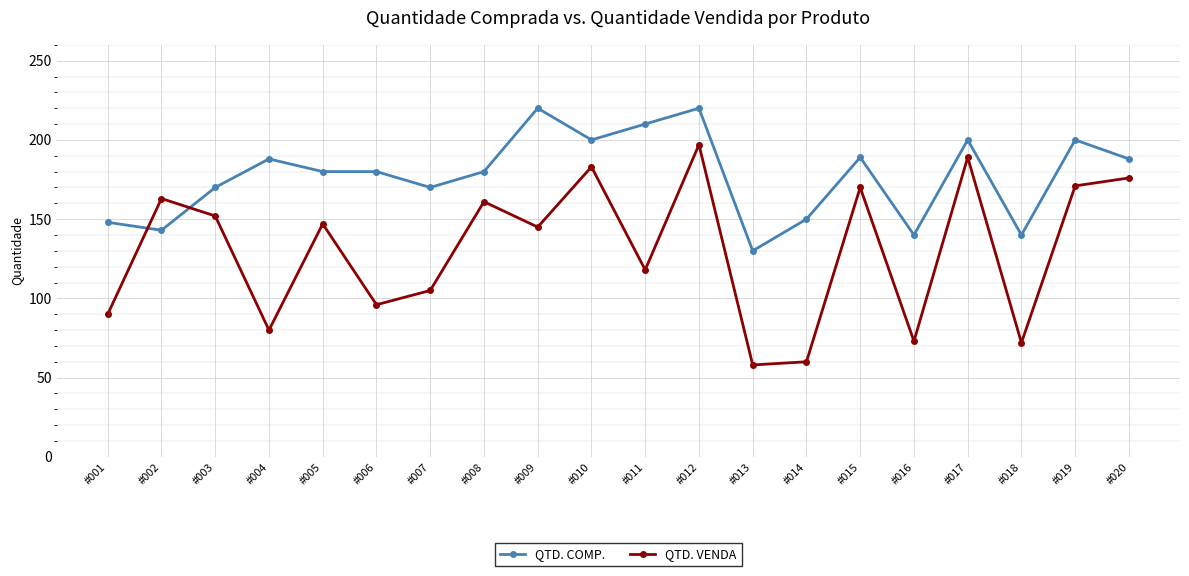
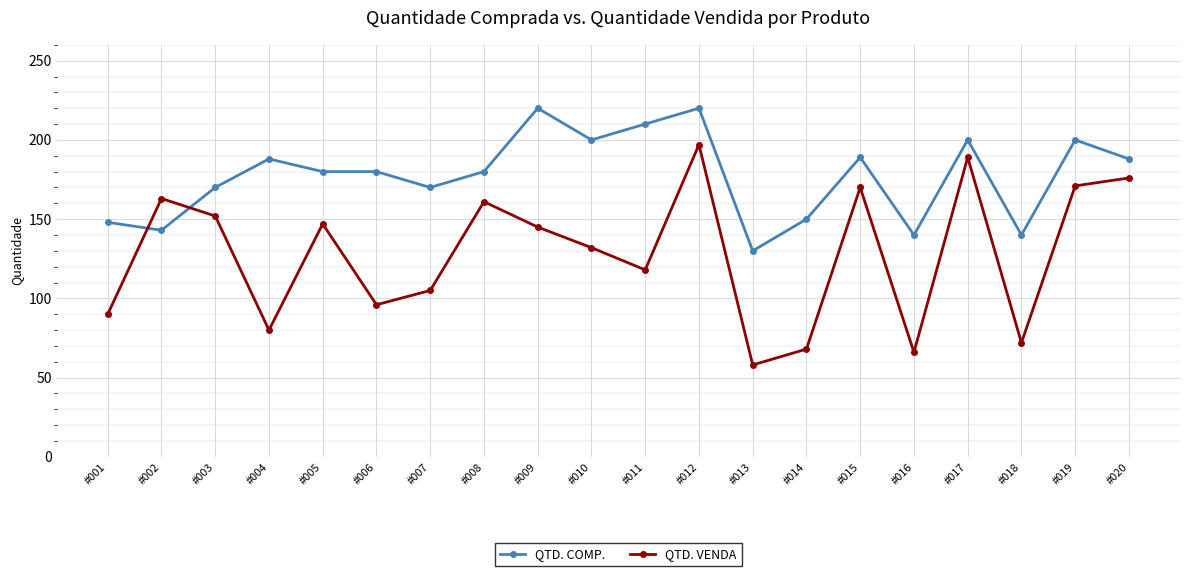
  {
    "QTD. COMP.": {
      "#001": 148,
      "#002": 143,
      "#003": 170,
      "#004": 188,
      "#005": 180,
      "#006": 180,
      "#007": 170,
      "#008": 180,
      "#009": 220,
      "#010": 200,
      "#011": 210,
      "#012": 220,
      "#013": 130,
      "#014": 150,
      "#015": 189,
      "#016": 140,
      "#017": 200,
      "#018": 140,
      "#019": 200,
      "#020": 188
    },
    "QTD. VENDA": {
      "#001": 90,
      "#002": 163,
      "#003": 152,
      "#004": 80,
      "#005": 147,
      "#006": 96,
      "#007": 105,
      "#008": 161,
      "#009": 145,
-     "#010": 183,
+     "#010": 132,
      "#011": 118,
      "#012": 197,
      "#013": 58,
-     "#014": 60,
+     "#014": 68,
      "#015": 170,
-     "#016": 73,
+     "#016": 66,
      "#017": 189,
      "#018": 72,
      "#019": 171,
      "#020": 176
    }
  }
